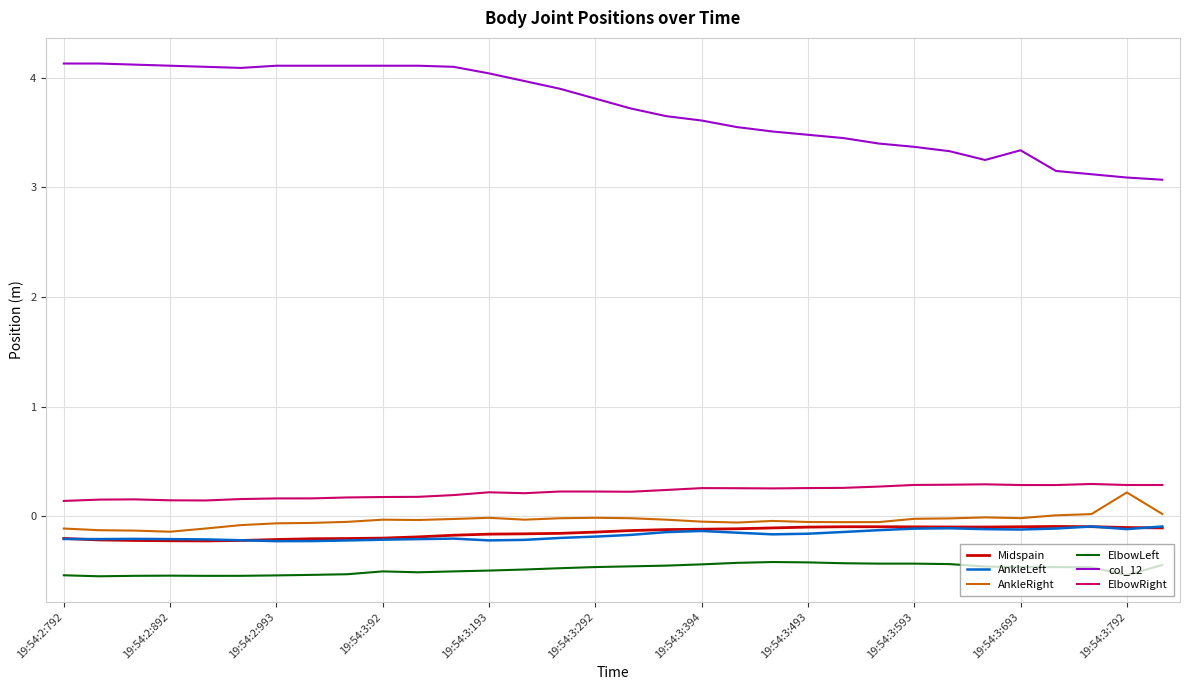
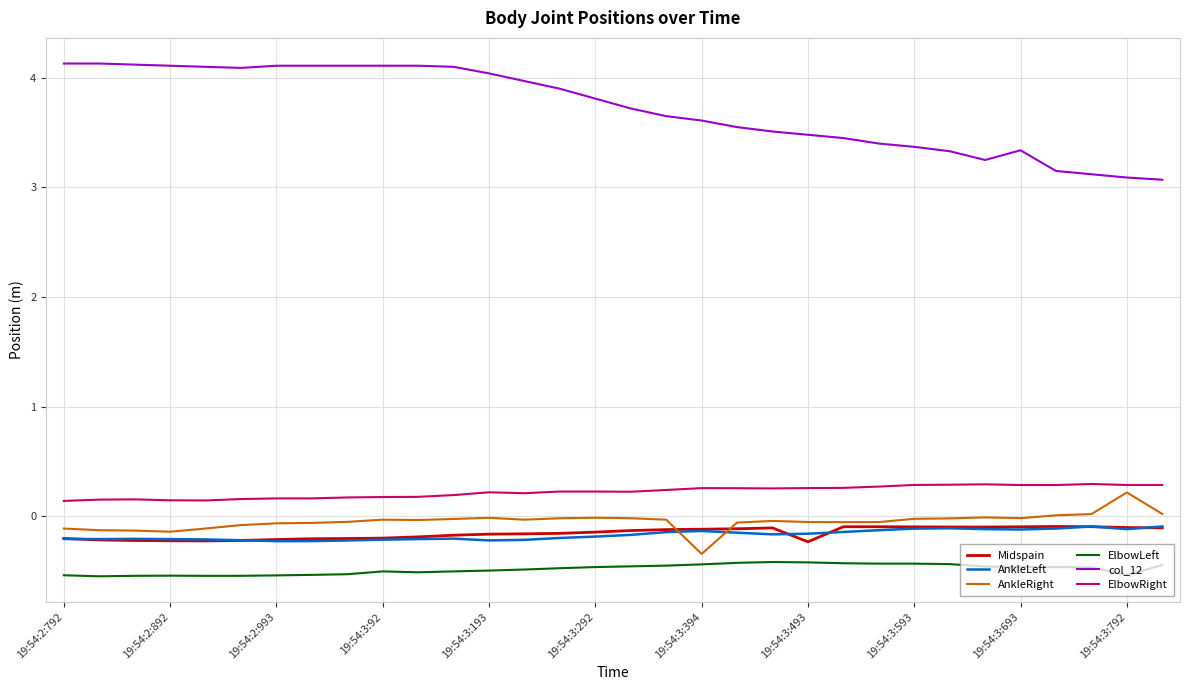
  {
    "Midspain": {
      "19:54:3:193": -0.16,
      "19:54:3:292": -0.14,
-     "19:54:3:493": -0.10,
+     "19:54:3:493": -0.23,
      "19:54:3:693": -0.10
    },
    "AnkleLeft": {
      "19:54:3:193": -0.22,
      "19:54:3:292": -0.19,
      "19:54:3:493": -0.16,
      "19:54:3:693": -0.12
    },
    "AnkleRight": {
      "19:54:2:792": -0.11,
      "19:54:2:892": -0.14,
      "19:54:2:993": -0.06,
      "19:54:3:92": -0.03,
      "19:54:3:193": -0.01,
      "19:54:3:292": -0.01,
-     "19:54:3:394": -0.05,
+     "19:54:3:394": -0.34,
      "19:54:3:493": -0.05,
      "19:54:3:593": -0.02,
      "19:54:3:693": -0.02,
      "19:54:3:792": 0.22
    },
    "ElbowLeft": {
      "19:54:2:792": -0.54,
      "19:54:2:892": -0.54,
      "19:54:2:993": -0.54,
      "19:54:3:92": -0.50,
      "19:54:3:193": -0.50,
      "19:54:3:292": -0.46,
      "19:54:3:394": -0.44,
      "19:54:3:493": -0.42,
      "19:54:3:593": -0.43
    },
    "col_12": {
      "19:54:2:792": 4.13,
      "19:54:2:892": 4.11,
      "19:54:2:993": 4.11,
      "19:54:3:92": 4.11,
      "19:54:3:193": 4.04,
      "19:54:3:292": 3.81,
      "19:54:3:394": 3.61,
      "19:54:3:493": 3.48,
      "19:54:3:593": 3.37,
      "19:54:3:693": 3.34,
      "19:54:3:792": 3.09
    },
    "ElbowRight": {
      "19:54:2:792": 0.14,
      "19:54:2:892": 0.15,
      "19:54:2:993": 0.16,
      "19:54:3:92": 0.18,
      "19:54:3:193": 0.22,
      "19:54:3:292": 0.23,
      "19:54:3:394": 0.26,
      "19:54:3:493": 0.26,
      "19:54:3:593": 0.29,
      "19:54:3:693": 0.28,
      "19:54:3:792": 0.29
    }
  }
